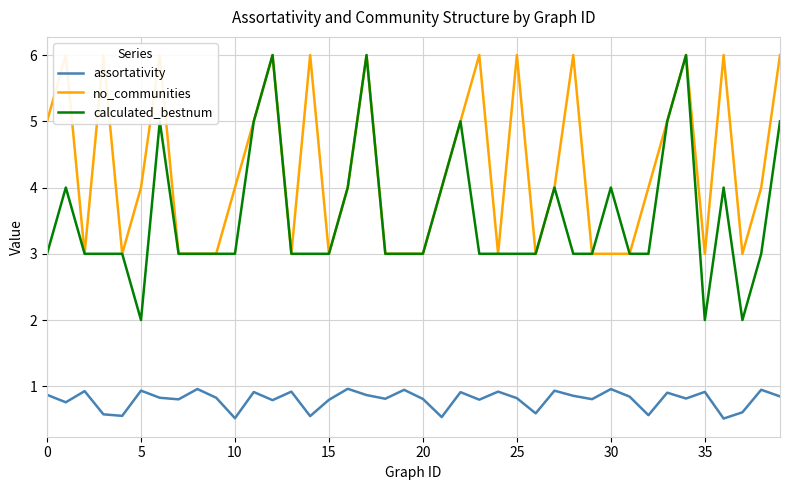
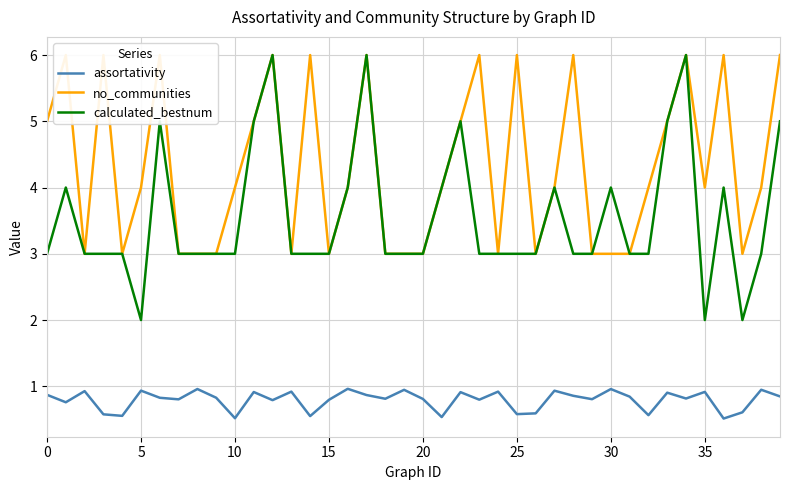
  {
    "assortativity": {
      "0": 0.9,
      "5": 0.9,
      "10": 0.5,
      "15": 0.8,
      "20": 0.8,
-     "25": 0.8,
+     "25": 0.6,
      "30": 1.0,
      "35": 0.9
    },
    "no_communities": {
      "0": 5,
      "5": 4,
      "10": 4,
      "25": 6,
      "30": 3,
-     "35": 3
+     "35": 4
    },
    "calculated_bestnum": {
      "0": 3.0,
      "5": 2.0,
      "10": 3.0,
      "25": 3.0,
      "30": 4.0,
      "35": 2.0
    }
  }
